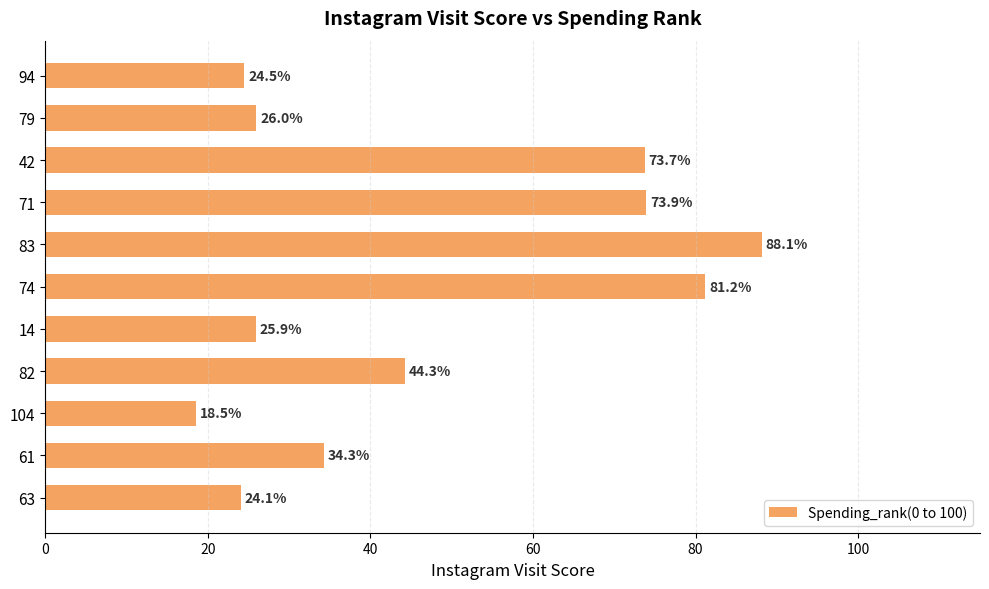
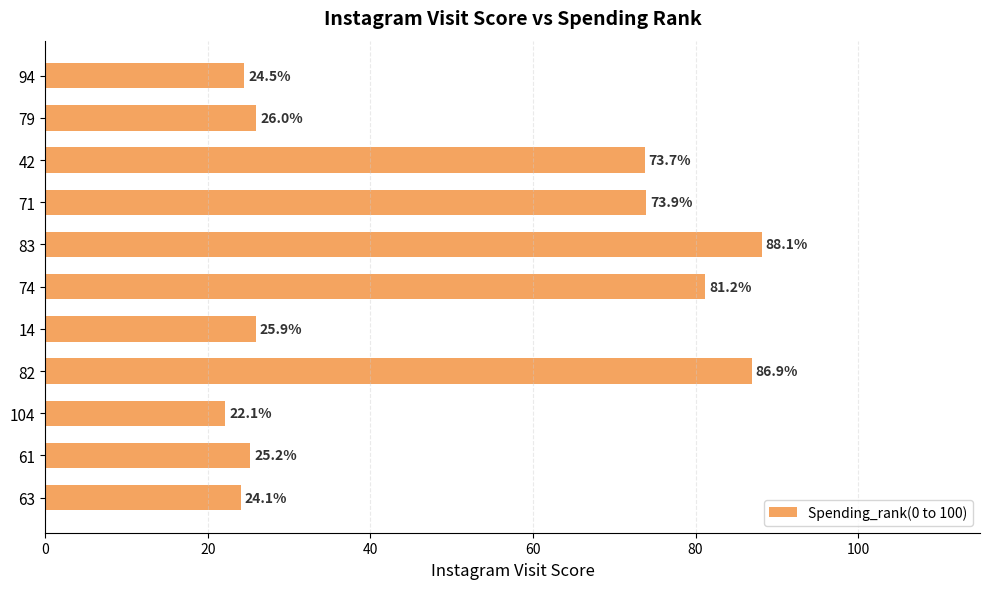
  {
    "94": "24.5%",
    "79": "26.0%",
    "42": "73.7%",
    "71": "73.9%",
    "83": "88.1%",
    "74": "81.2%",
    "14": "25.9%",
-   "82": "44.3%",
-   "104": "18.5%",
-   "61": "34.3%",
+   "82": "86.9%",
+   "104": "22.1%",
+   "61": "25.2%",
    "63": "24.1%"
  }
